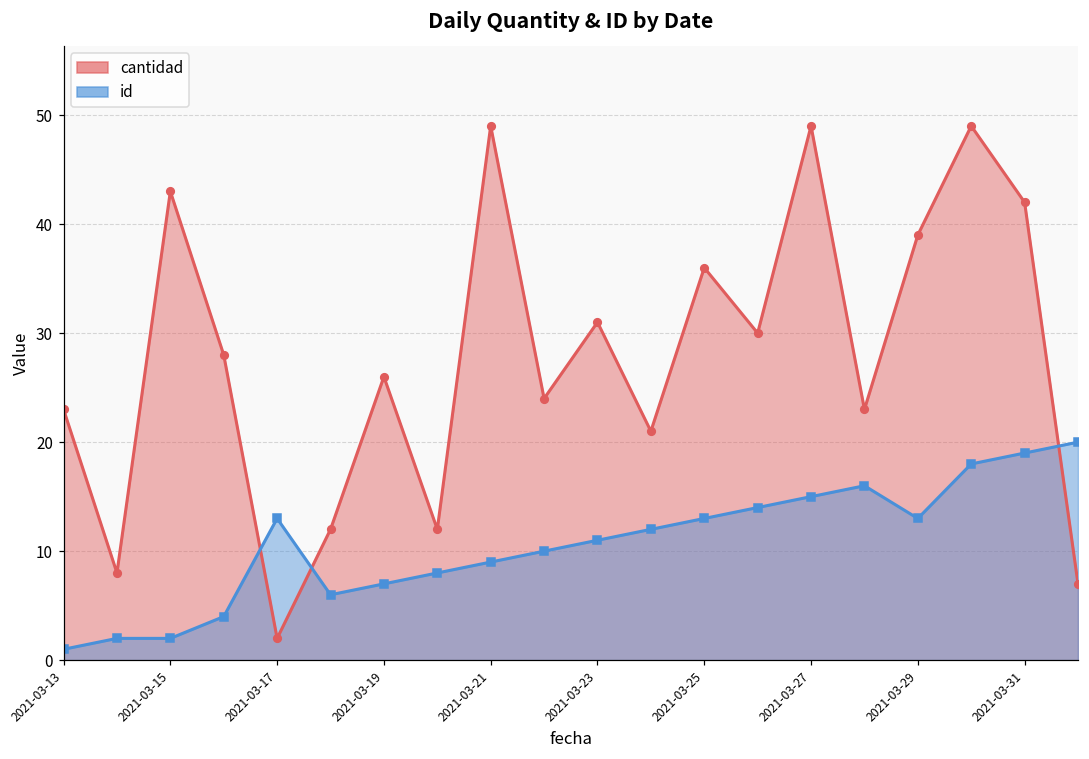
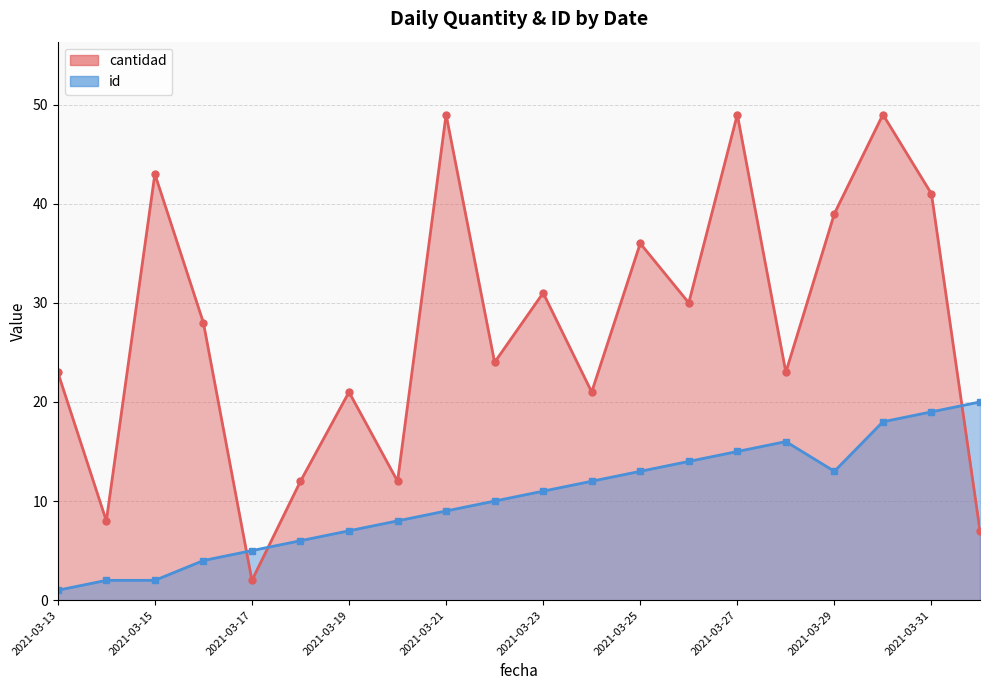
  {
    "cantidad": {
      "2021-03-13": 23,
      "2021-03-15": 43,
      "2021-03-17": 2,
-     "2021-03-19": 26,
+     "2021-03-19": 21,
      "2021-03-21": 49,
      "2021-03-23": 31,
      "2021-03-25": 36,
      "2021-03-27": 49,
      "2021-03-29": 39,
-     "2021-03-31": 42
+     "2021-03-31": 41
    },
    "id": {
      "2021-03-13": 1,
      "2021-03-15": 2,
-     "2021-03-17": 13,
+     "2021-03-17": 5,
      "2021-03-19": 7,
      "2021-03-21": 9,
      "2021-03-23": 11,
      "2021-03-25": 13,
      "2021-03-27": 15,
      "2021-03-29": 13,
      "2021-03-31": 19
    }
  }
